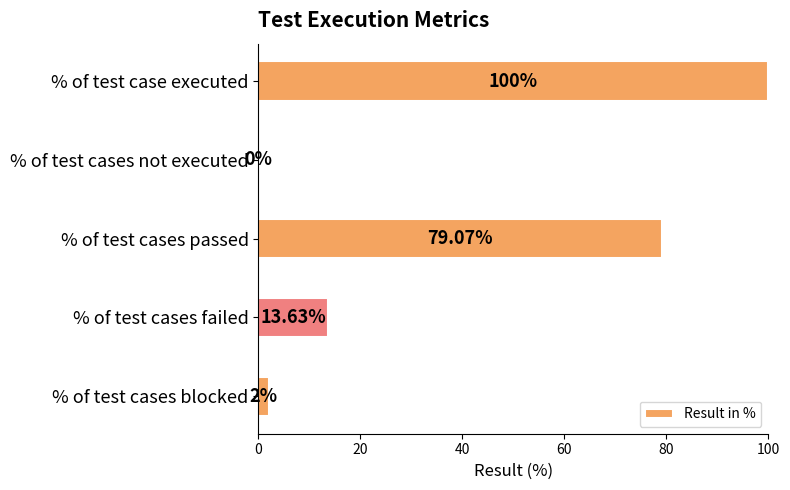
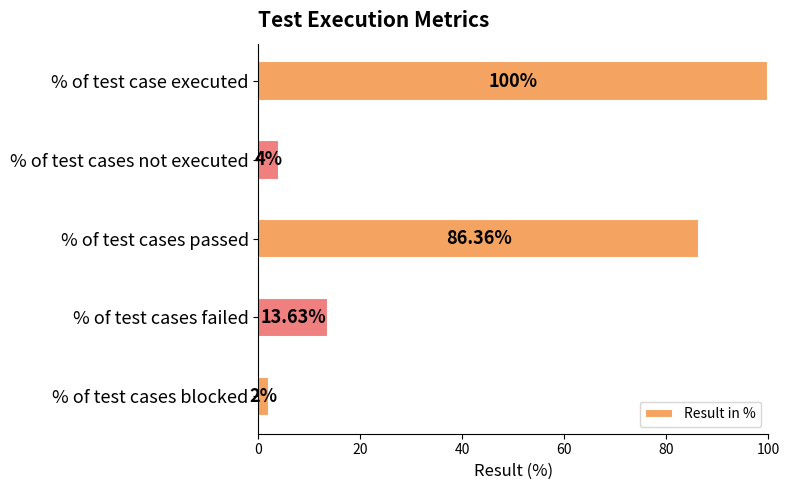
  {
    "% of test case executed": "100%",
-   "% of test cases not executed": "0%",
-   "% of test cases passed": "79.07%",
+   "% of test cases not executed": "4%",
+   "% of test cases passed": "86.36%",
    "% of test cases failed": "13.63%",
    "% of test cases blocked": "2%"
  }
